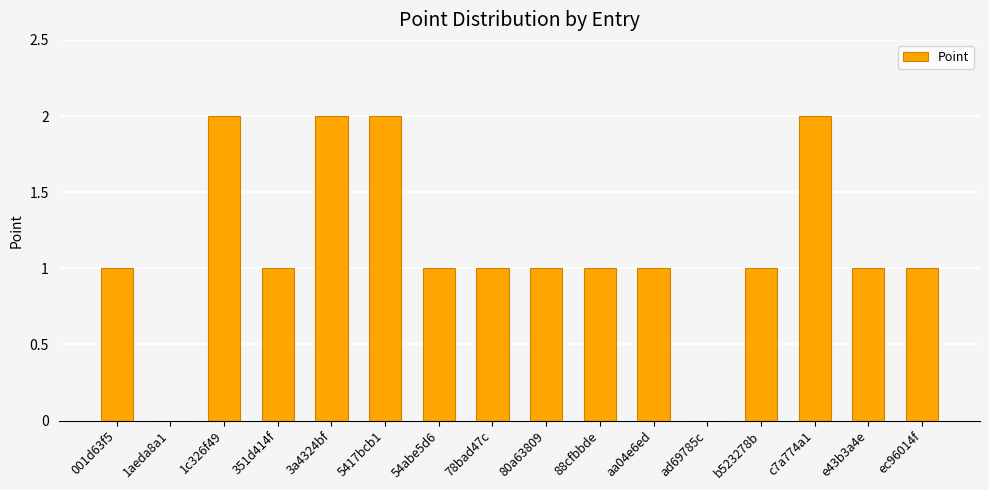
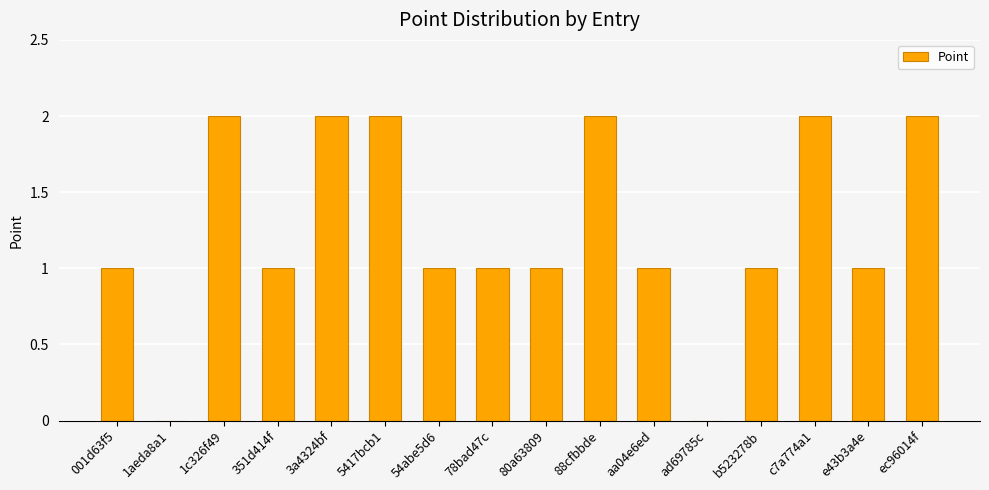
  {
    "001d63f5": 1,
    "1aeda8a1": 0,
    "1c326f49": 2,
    "351d414f": 1,
    "3a4324bf": 2,
    "5417bcb1": 2,
    "54abe5d6": 1,
    "78bad47c": 1,
    "80a63809": 1,
-   "88cfbbde": 1,
+   "88cfbbde": 2,
    "aa04e6ed": 1,
    "ad69785c": 0,
    "b523278b": 1,
    "c7a774a1": 2,
    "e43b3a4e": 1,
-   "ec96014f": 1
+   "ec96014f": 2
  }
